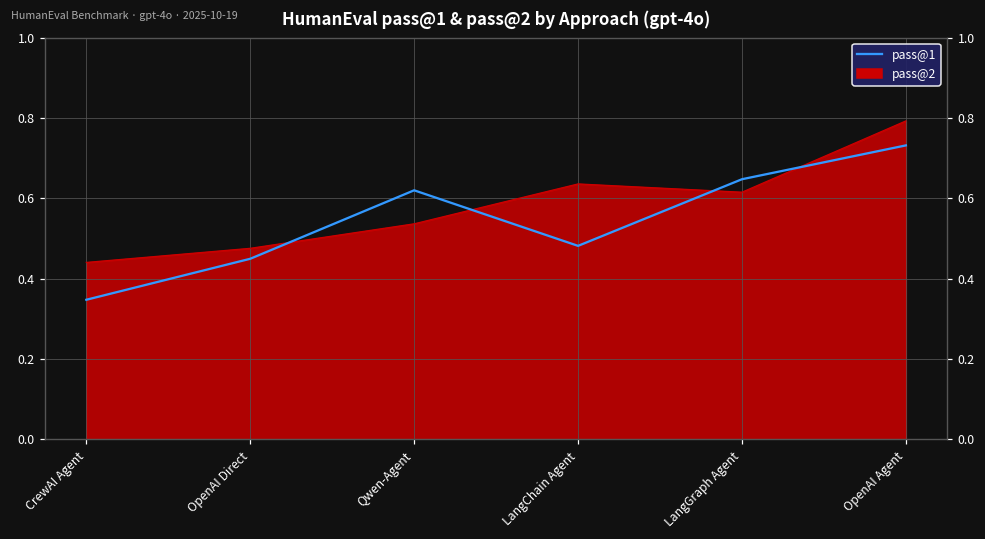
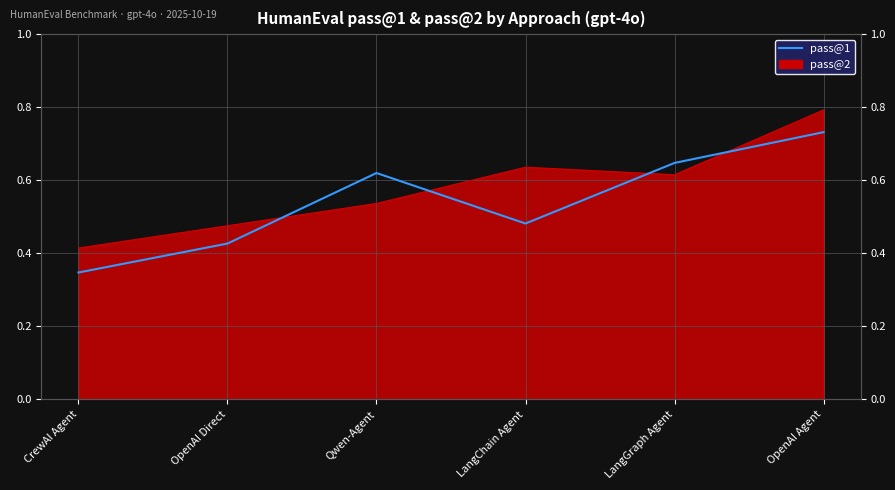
  {
    "pass@2": {
-     "CrewAI Agent": 0.44,
+     "CrewAI Agent": 0.41,
      "OpenAI Direct": 0.48,
      "Qwen-Agent": 0.54,
      "LangChain Agent": 0.64,
      "LangGraph Agent": 0.62,
      "OpenAI Agent": 0.79
    },
    "pass@1": {
      "CrewAI Agent": 0.35,
-     "OpenAI Direct": 0.45,
+     "OpenAI Direct": 0.43,
      "Qwen-Agent": 0.62,
      "LangChain Agent": 0.48,
      "LangGraph Agent": 0.65,
      "OpenAI Agent": 0.73
    }
  }
